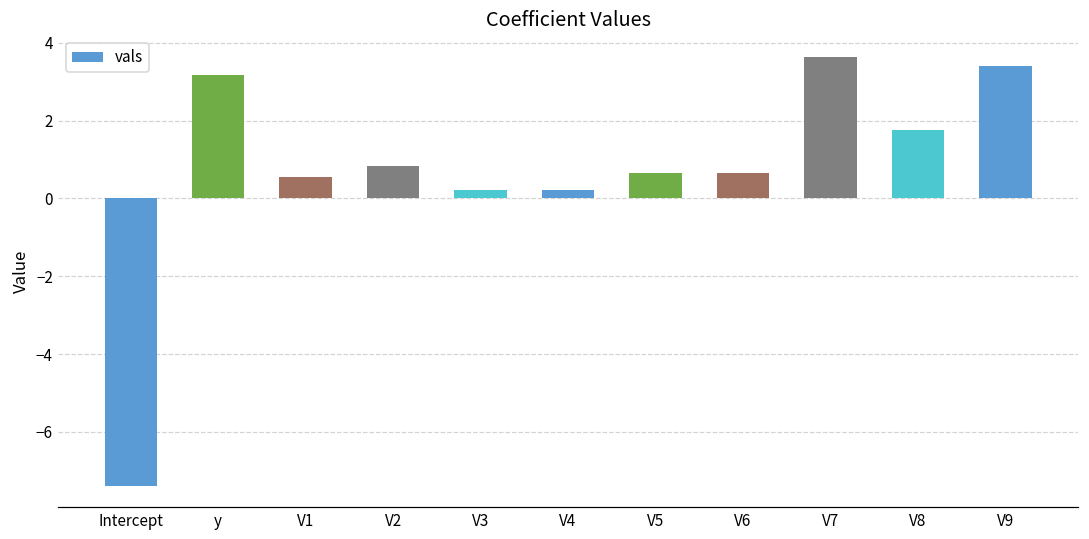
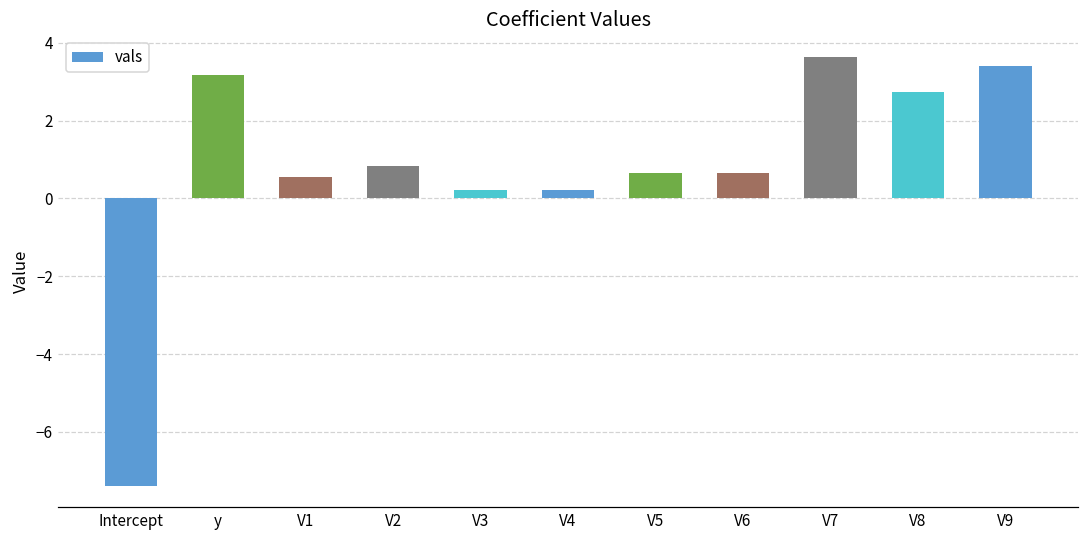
  {
    "Intercept": -7.4,
    "y": 3.2,
    "V1": 0.6,
    "V2": 0.8,
    "V3": 0.2,
    "V4": 0.2,
    "V5": 0.7,
    "V6": 0.7,
    "V7": 3.6,
-   "V8": 1.8,
+   "V8": 2.7,
    "V9": 3.4
  }
